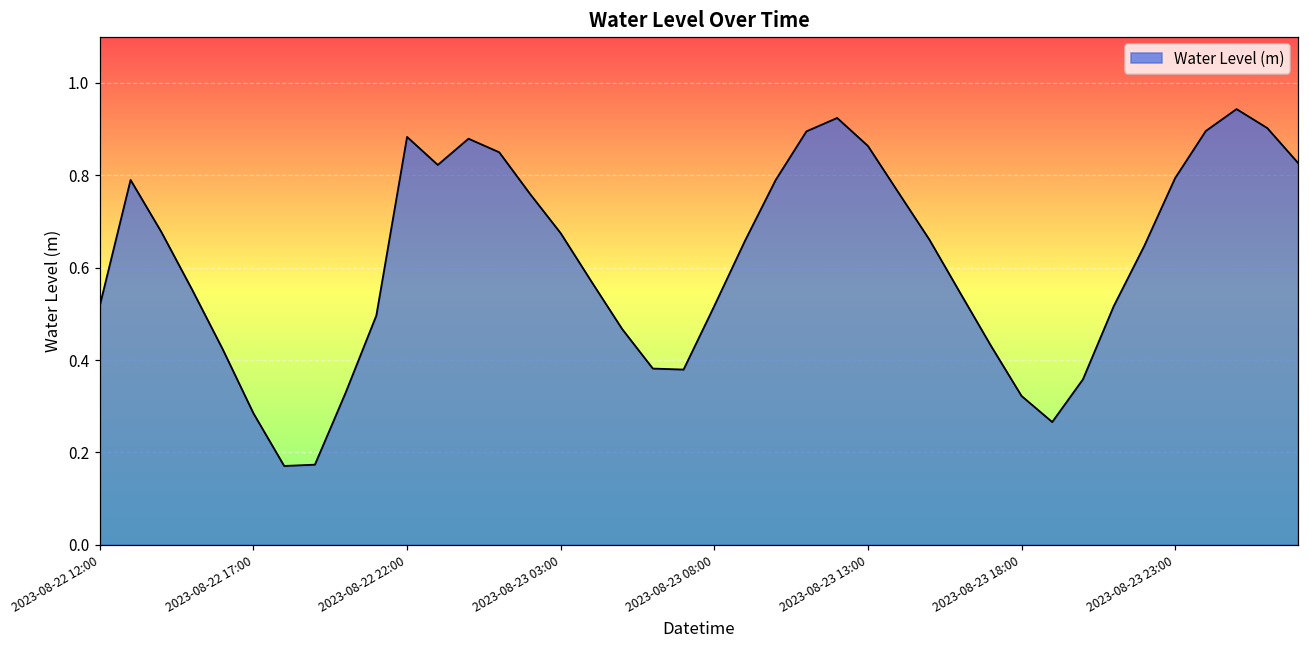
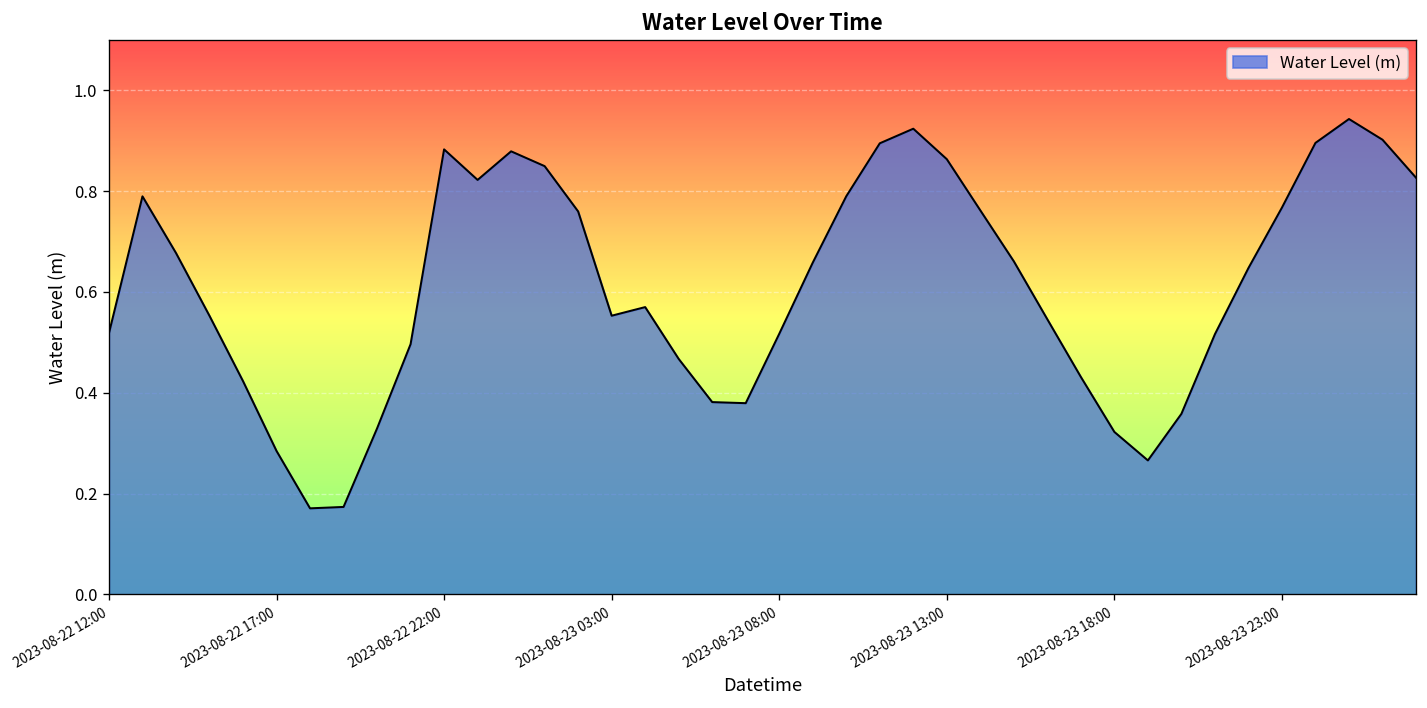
  {
    "2023-08-22 12:00": 0.52,
    "2023-08-22 17:00": 0.28,
    "2023-08-22 22:00": 0.88,
-   "2023-08-23 03:00": 0.67,
+   "2023-08-23 03:00": 0.55,
    "2023-08-23 08:00": 0.52,
    "2023-08-23 13:00": 0.86,
    "2023-08-23 18:00": 0.32,
-   "2023-08-23 23:00": 0.79
+   "2023-08-23 23:00": 0.77
  }
